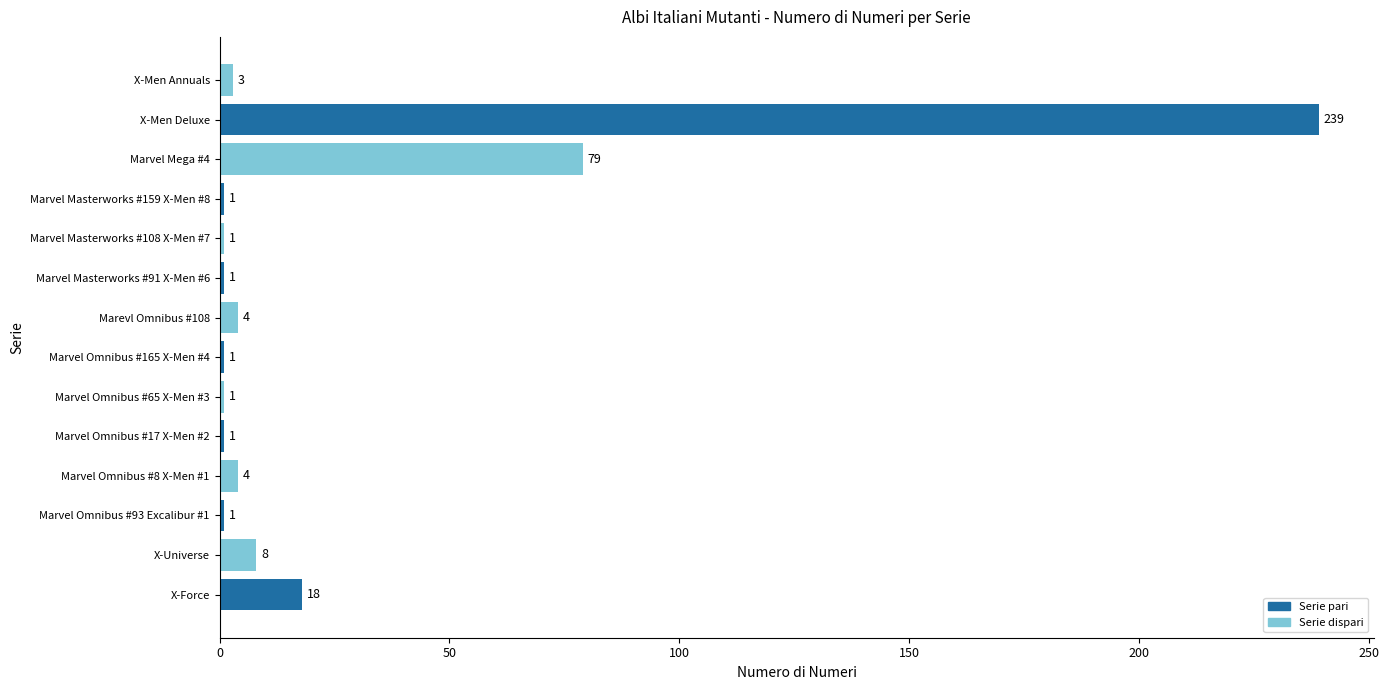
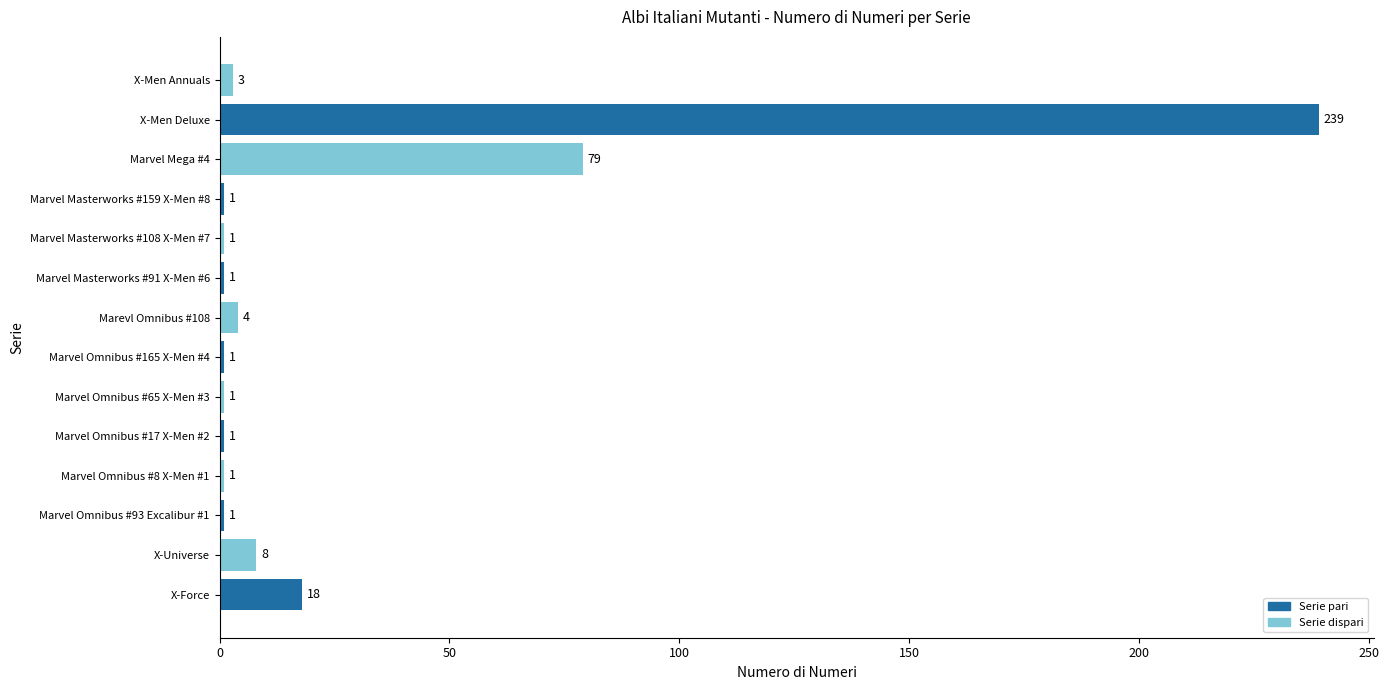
  {
    "X-Men Annuals": 3,
    "X-Men Deluxe": 239,
    "Marvel Mega #4": 79,
    "Marvel Masterworks #159 X-Men #8": 1,
    "Marvel Masterworks #108 X-Men #7": 1,
    "Marvel Masterworks #91 X-Men #6": 1,
    "Marevl Omnibus #108": 4,
    "Marvel Omnibus #165 X-Men #4": 1,
    "Marvel Omnibus #65 X-Men #3": 1,
    "Marvel Omnibus #17 X-Men #2": 1,
-   "Marvel Omnibus #8 X-Men #1": 4,
+   "Marvel Omnibus #8 X-Men #1": 1,
    "Marvel Omnibus #93 Excalibur #1": 1,
    "X-Universe": 8,
    "X-Force": 18
  }
